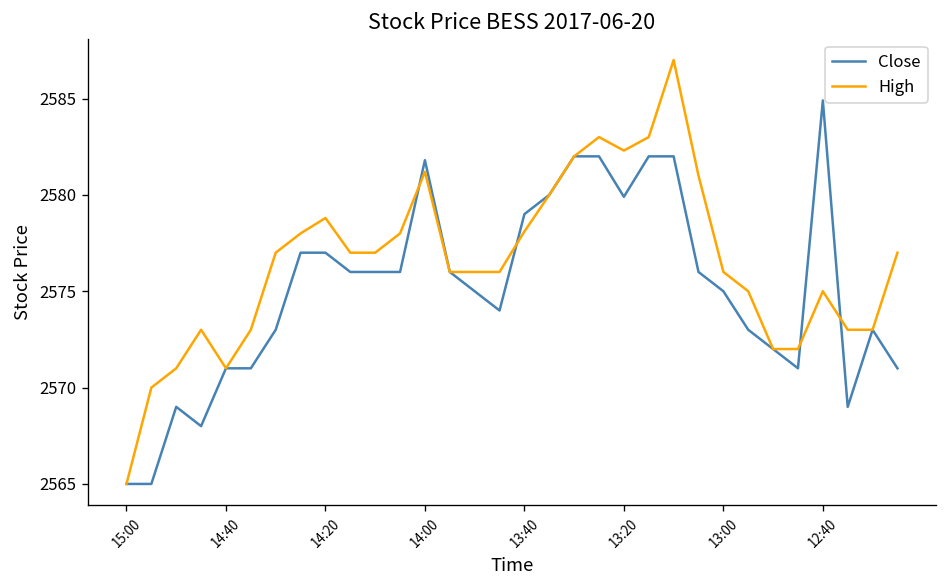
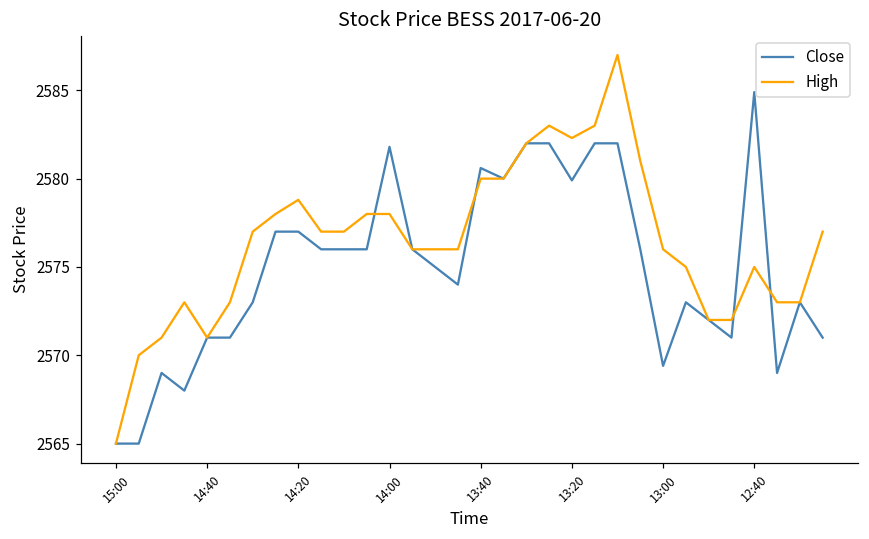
  {
    "Close": {
      "14:20": 2577.0,
      "14:00": 2581.8,
-     "13:40": 2579.0,
+     "13:40": 2580.6,
      "13:20": 2579.9,
-     "13:00": 2575.0,
+     "13:00": 2569.4,
      "12:40": 2584.9
    },
    "High": {
      "14:20": 2578.8,
-     "14:00": 2581.2,
-     "13:40": 2578.1,
+     "14:00": 2578.0,
+     "13:40": 2580.0,
      "13:20": 2582.3,
      "13:00": 2576.0,
      "12:40": 2575.0
    }
  }
